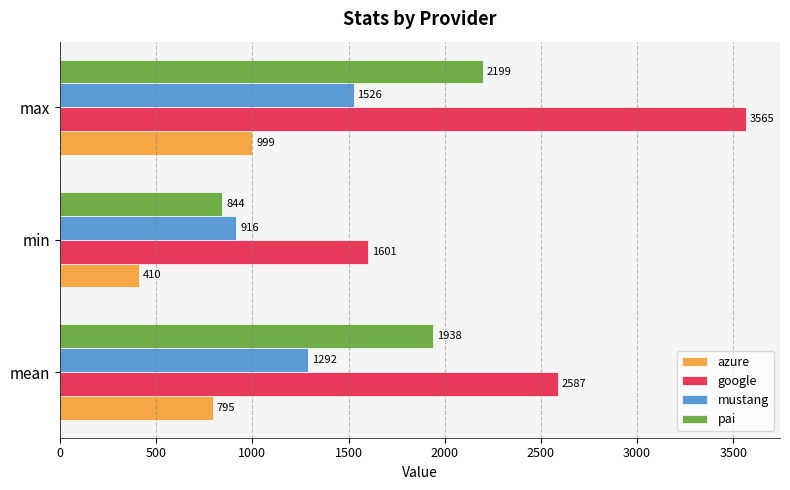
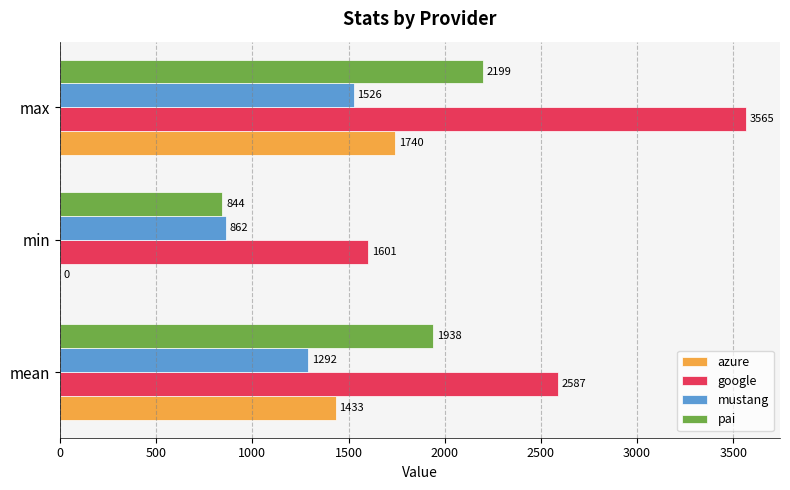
  {
    "azure": {
-     "max": 999,
-     "min": 410,
-     "mean": 795
+     "max": 1740,
+     "min": 0,
+     "mean": 1433
    },
    "google": {
      "max": 3565,
      "min": 1601,
      "mean": 2587
    },
    "mustang": {
      "max": 1526,
-     "min": 916,
+     "min": 862,
      "mean": 1292
    },
    "pai": {
      "max": 2199,
      "min": 844,
      "mean": 1938
    }
  }
